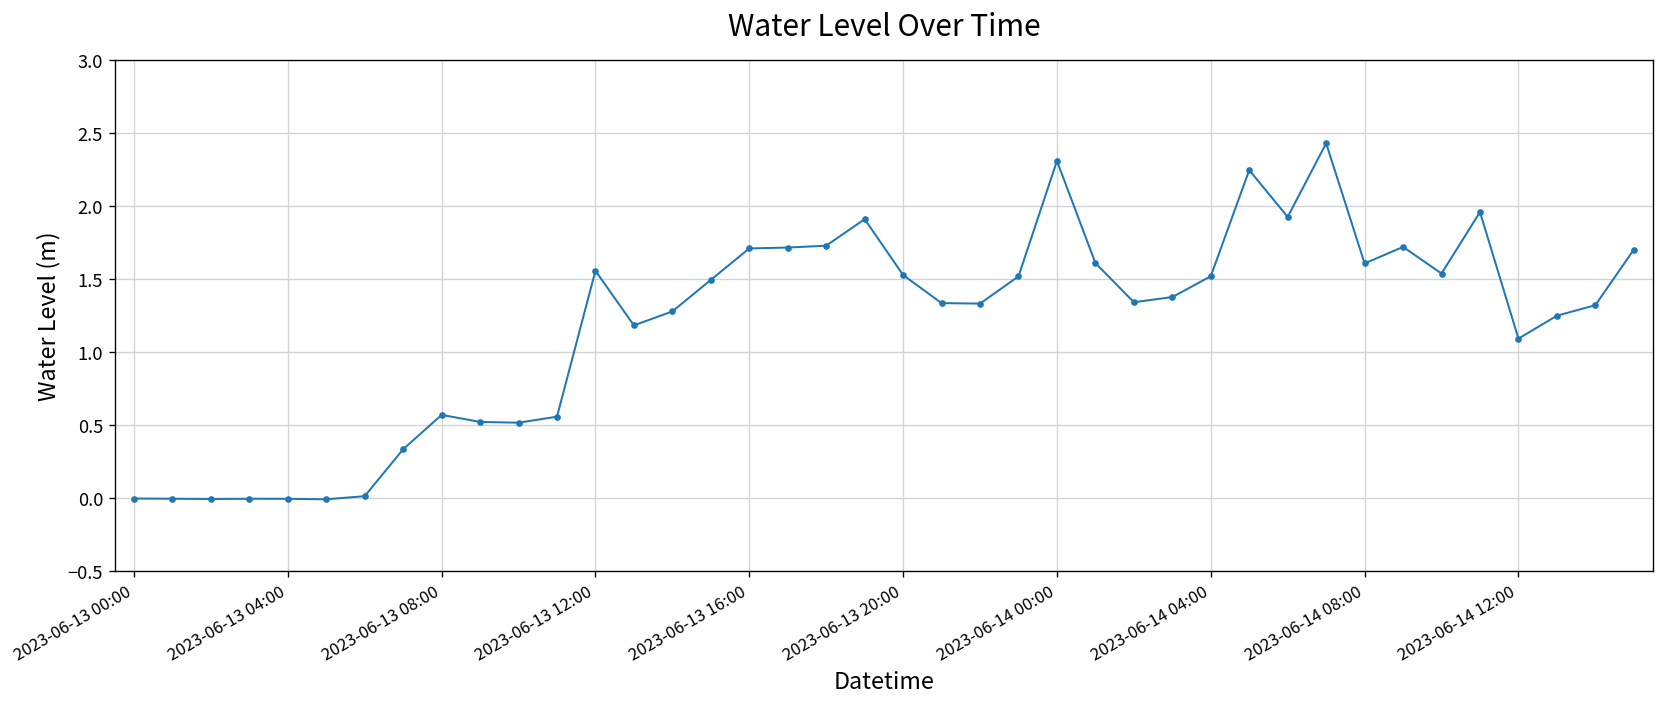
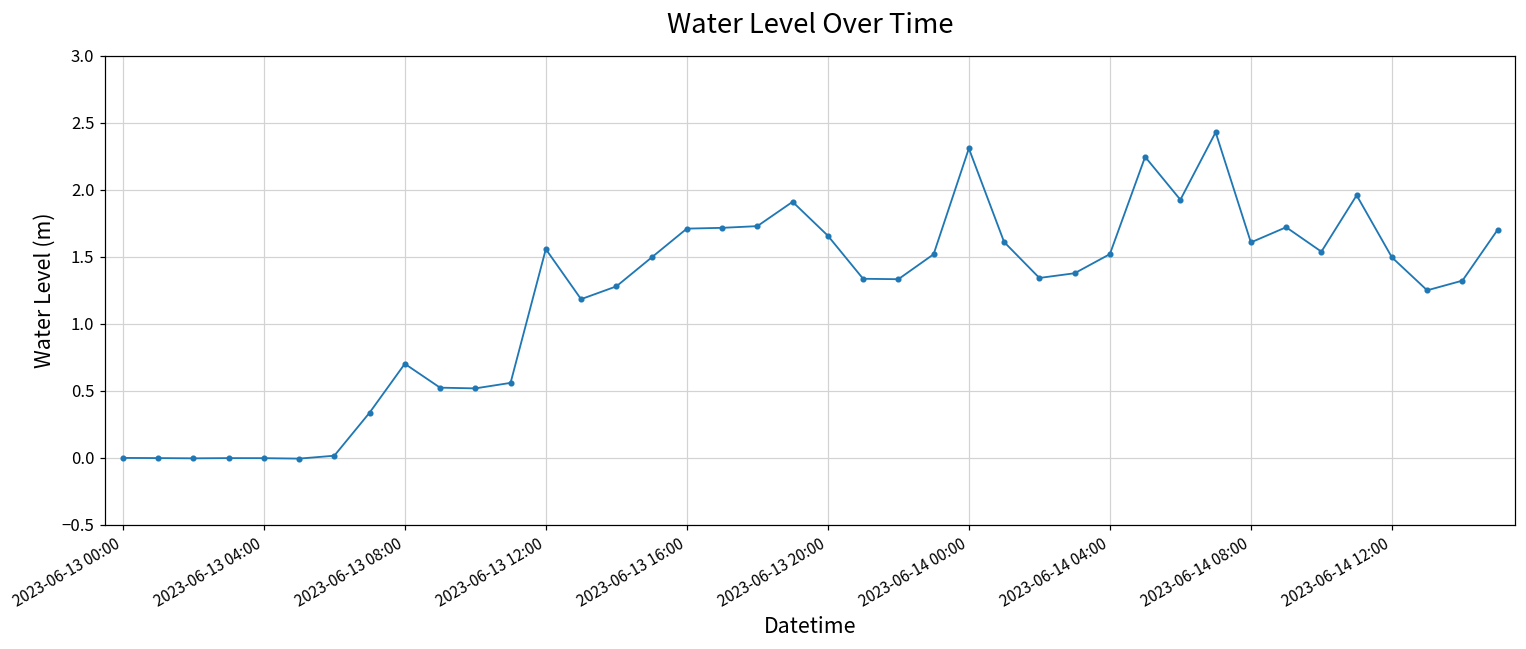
  {
    "2023-06-13 00:00": 0.00,
    "2023-06-13 04:00": 0.00,
-   "2023-06-13 08:00": 0.57,
+   "2023-06-13 08:00": 0.70,
    "2023-06-13 12:00": 1.56,
    "2023-06-13 16:00": 1.71,
-   "2023-06-13 20:00": 1.53,
+   "2023-06-13 20:00": 1.66,
    "2023-06-14 00:00": 2.31,
    "2023-06-14 04:00": 1.52,
    "2023-06-14 08:00": 1.61,
-   "2023-06-14 12:00": 1.09
+   "2023-06-14 12:00": 1.50
  }
